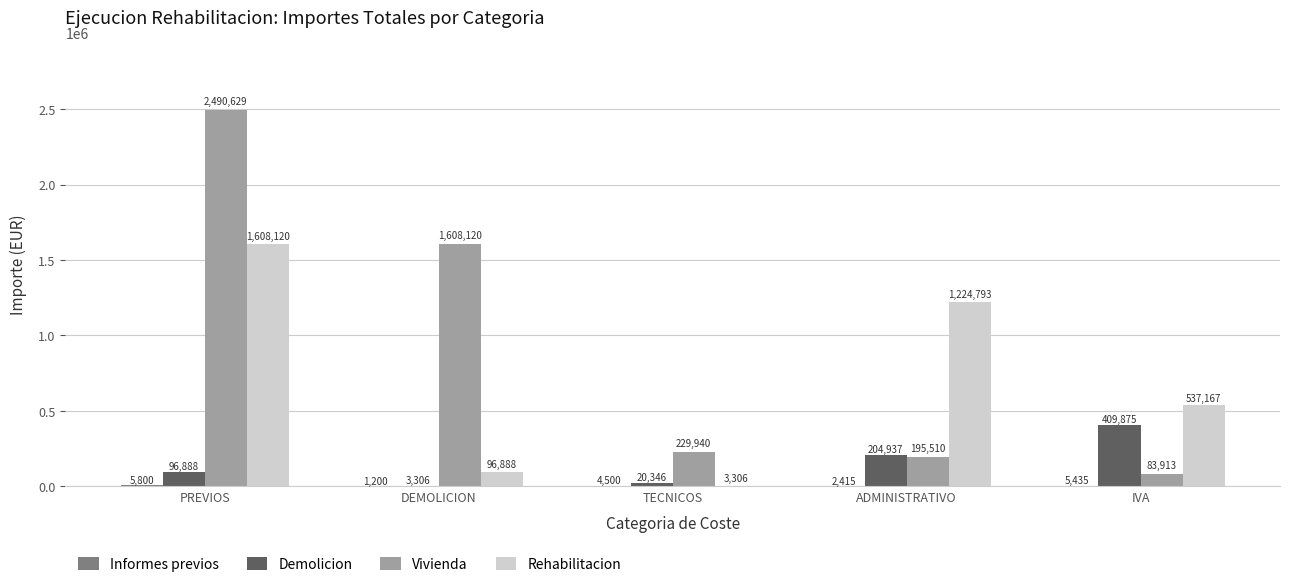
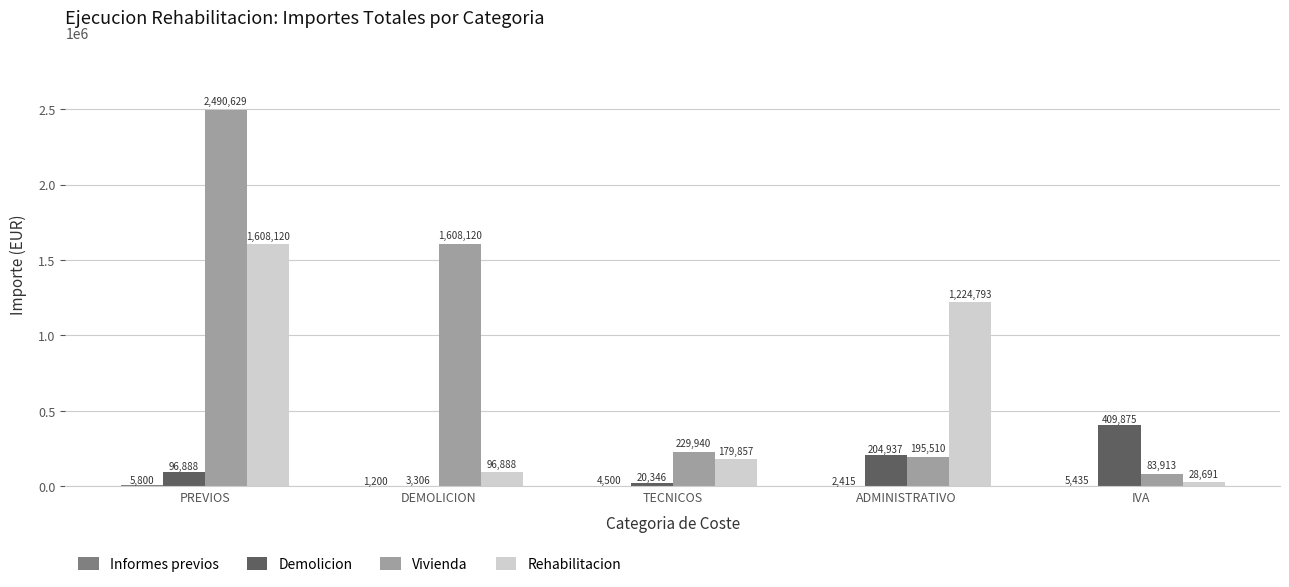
  {
    "Rehabilitacion": {
      "PREVIOS": "1,608,120",
      "DEMOLICION": "96,888",
-     "TECNICOS": "3,306",
+     "TECNICOS": "179,857",
      "ADMINISTRATIVO": "1,224,793",
-     "IVA": "537,167"
+     "IVA": "28,691"
    }
  }
